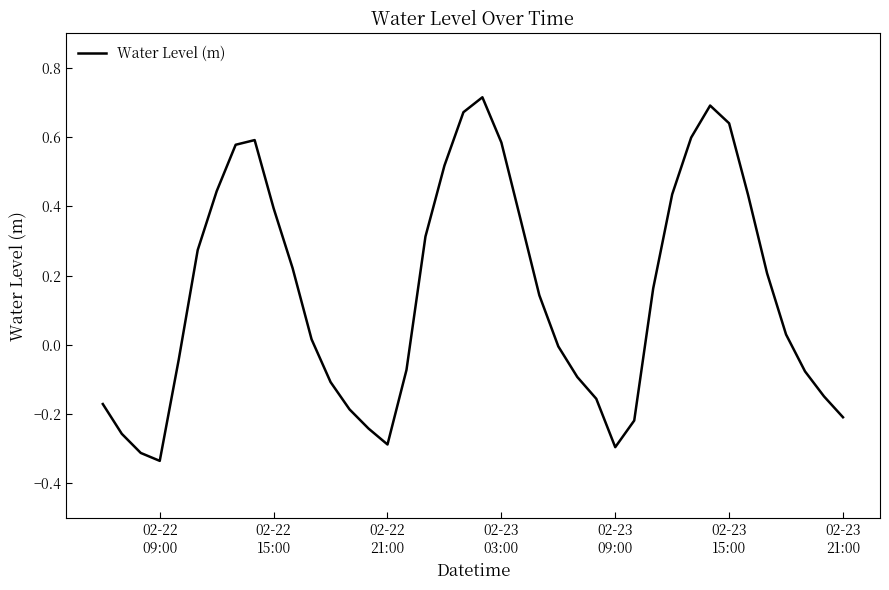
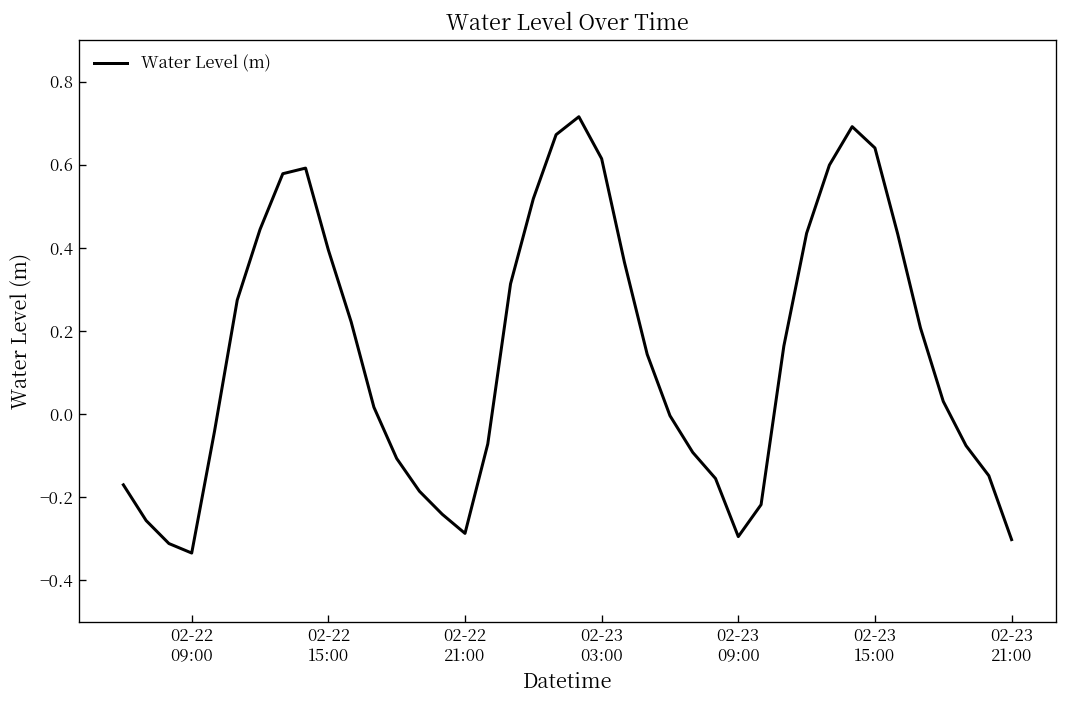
  {
    "02-22 09:00": -0.34,
    "02-22 15:00": 0.39,
    "02-22 21:00": -0.29,
-   "02-23 03:00": 0.58,
+   "02-23 03:00": 0.61,
    "02-23 09:00": -0.30,
    "02-23 15:00": 0.64,
-   "02-23 21:00": -0.21
+   "02-23 21:00": -0.30
  }
